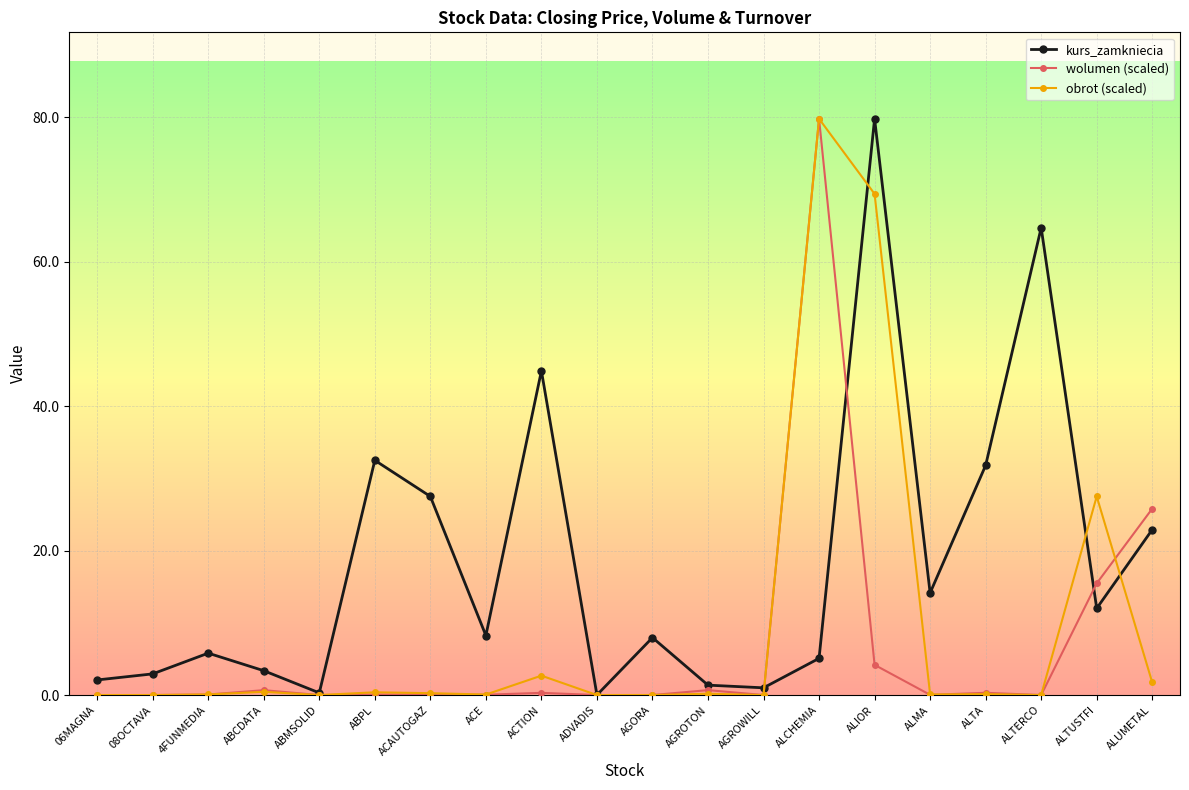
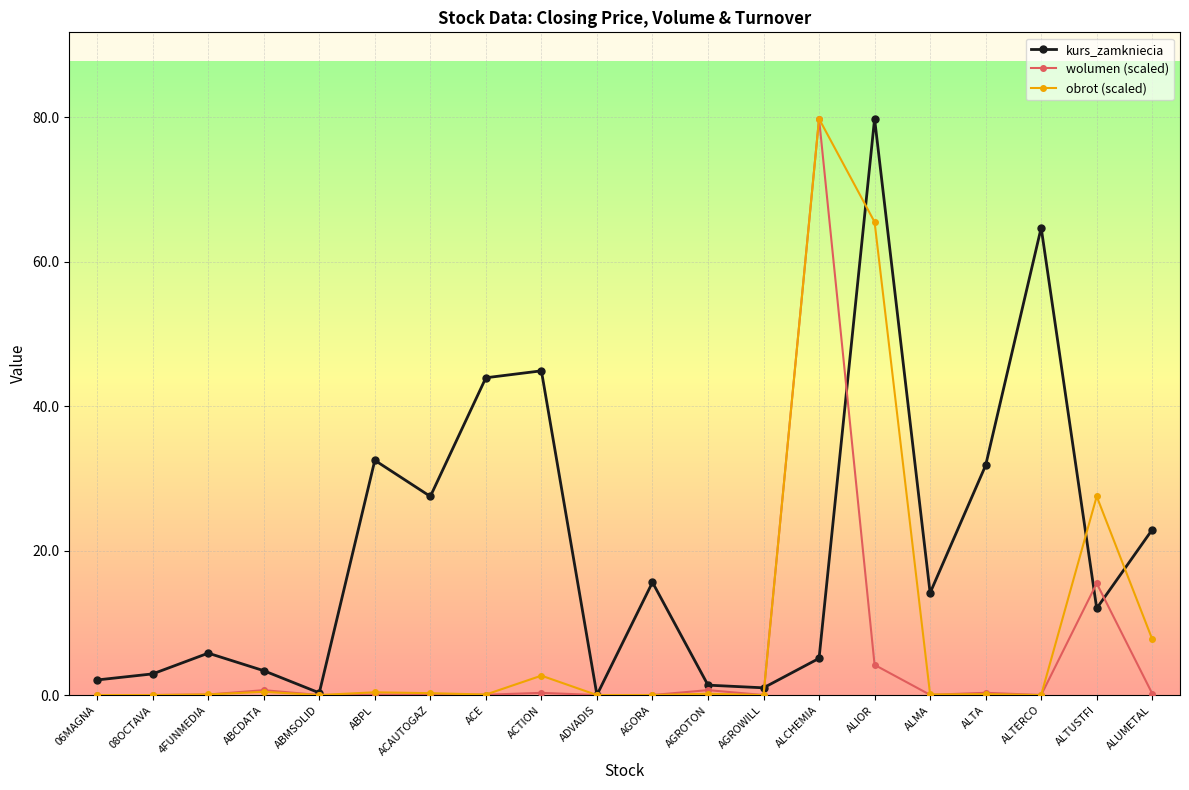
  {
    "kurs_zamkniecia": {
      "06MAGNA": 2,
      "08OCTAVA": 3,
      "4FUNMEDIA": 6,
      "ABCDATA": 3,
      "ABPL": 33,
      "ACAUTOGAZ": 28,
-     "ACE": 8,
+     "ACE": 44,
      "ACTION": 45,
-     "AGORA": 8,
+     "AGORA": 16,
      "AGROTON": 1,
      "AGROWILL": 1,
      "ALCHEMIA": 5,
      "ALIOR": 80,
      "ALMA": 14,
      "ALTA": 32,
      "ALTERCO": 65,
      "ALTUSTFI": 12,
      "ALUMETAL": 23
    },
    "wolumen (scaled)": {
      "ACTION": 0,
      "AGROTON": 1,
      "ALIOR": 4,
      "ALTUSTFI": 15,
-     "ALUMETAL": 26
+     "ALUMETAL": 0
    },
    "obrot (scaled)": {
      "ACTION": 3,
      "AGROTON": 0,
-     "ALIOR": 69,
+     "ALIOR": 65,
      "ALTUSTFI": 28,
-     "ALUMETAL": 2
+     "ALUMETAL": 8
    }
  }
